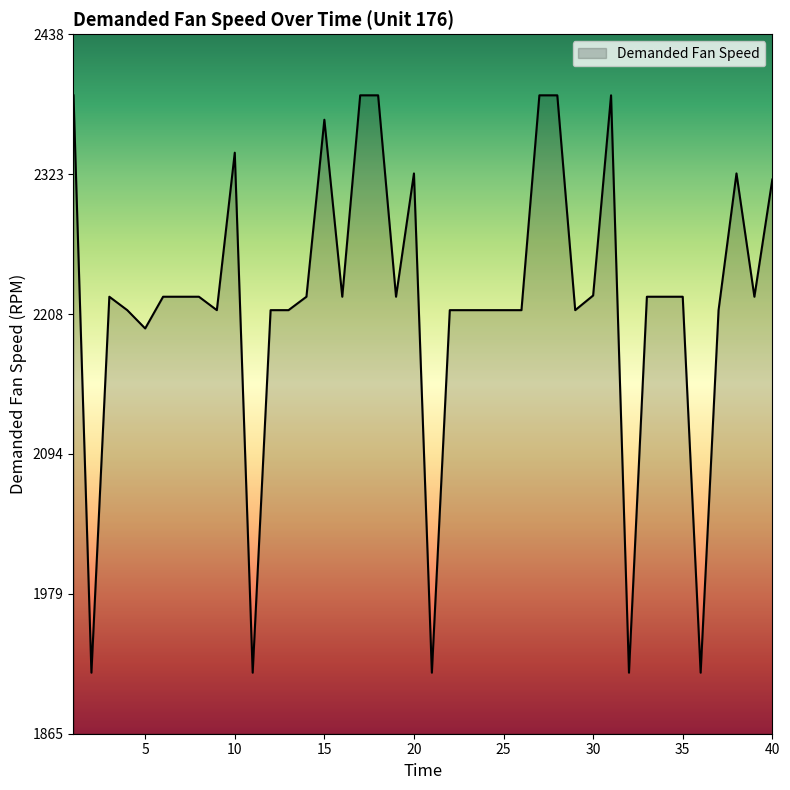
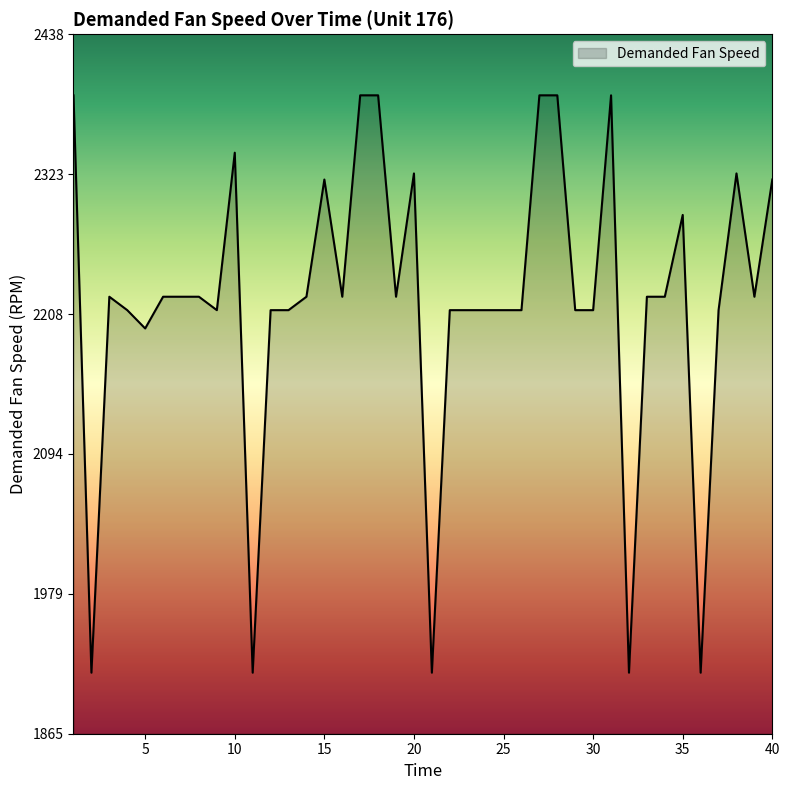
  {
    "5": 2197,
    "10": 2341,
-   "15": 2368,
+   "15": 2319,
    "20": 2324,
    "25": 2212,
-   "30": 2224,
-   "35": 2223,
+   "30": 2212,
+   "35": 2290,
    "40": 2319
  }
